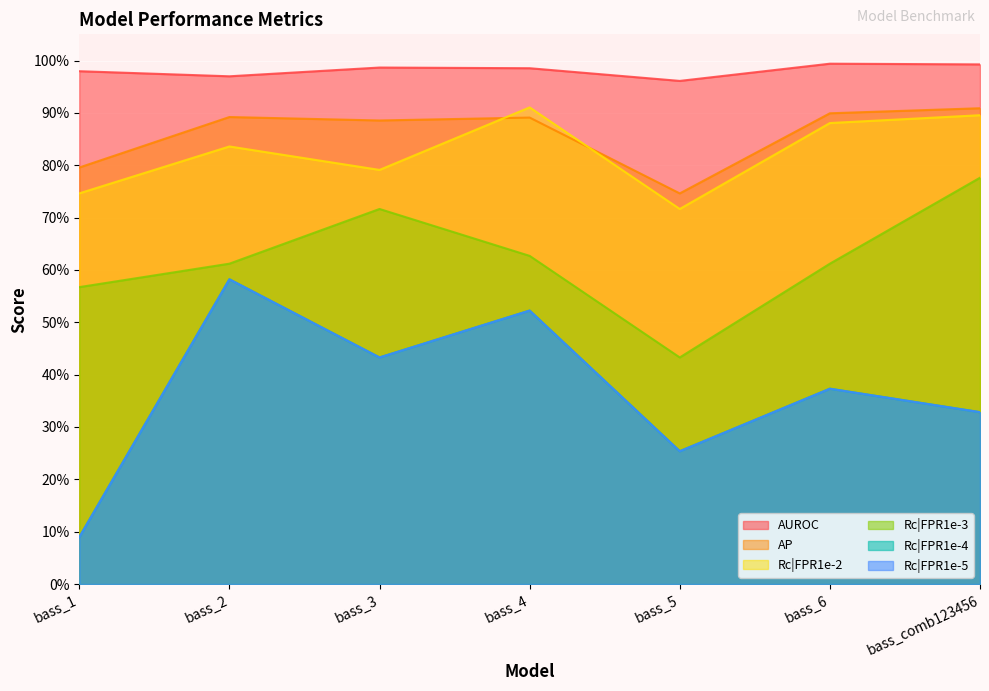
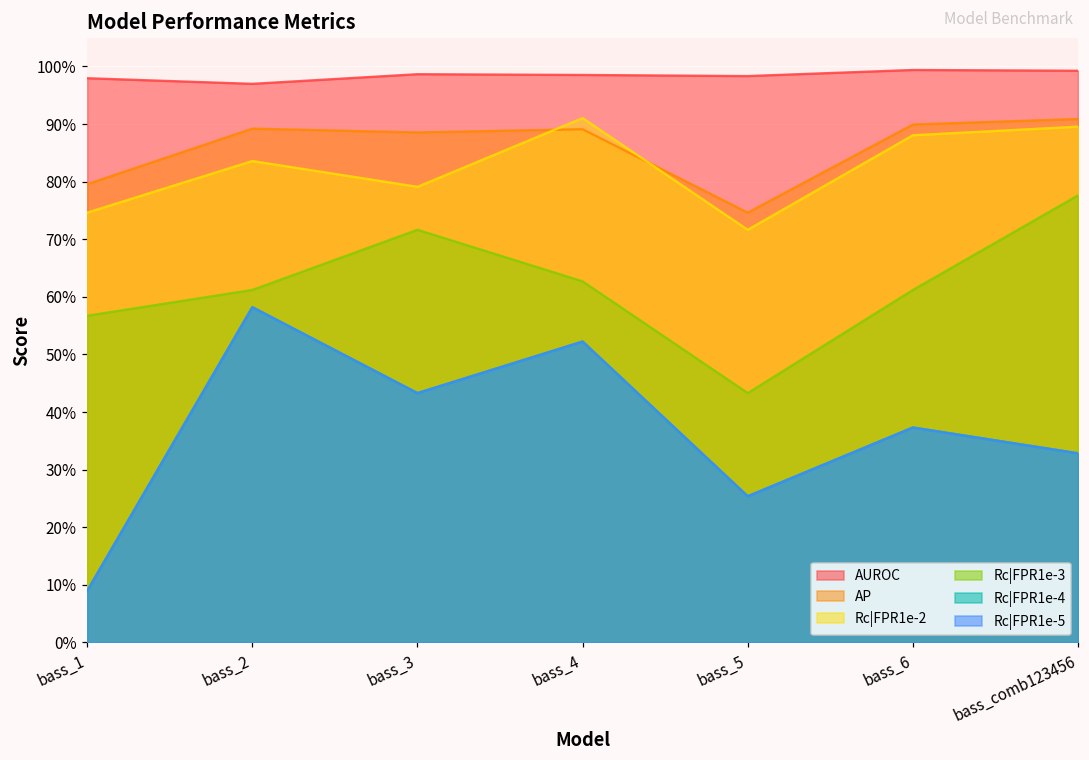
  {
    "AUROC": {
      "bass_1": "98%",
      "bass_2": "97%",
      "bass_3": "99%",
      "bass_4": "99%",
-     "bass_5": "96%",
+     "bass_5": "98%",
      "bass_6": "99%",
      "bass_comb123456": "99%"
    },
    "AP": {
      "bass_1": "80%",
      "bass_2": "89%",
      "bass_3": "89%",
      "bass_4": "89%",
      "bass_5": "75%",
      "bass_6": "90%",
      "bass_comb123456": "91%"
    },
    "Rc|FPR1e-2": {
      "bass_1": "75%",
      "bass_2": "84%",
      "bass_3": "79%",
      "bass_4": "91%",
      "bass_5": "72%",
      "bass_6": "88%",
      "bass_comb123456": "90%"
    },
    "Rc|FPR1e-3": {
      "bass_1": "57%",
      "bass_2": "61%",
      "bass_3": "72%",
      "bass_4": "63%",
      "bass_5": "43%",
      "bass_6": "61%",
      "bass_comb123456": "78%"
    },
    "Rc|FPR1e-5": {
      "bass_1": "9%",
      "bass_2": "58%",
      "bass_3": "43%",
      "bass_4": "52%",
      "bass_5": "25%",
      "bass_6": "37%",
      "bass_comb123456": "33%"
    }
  }
